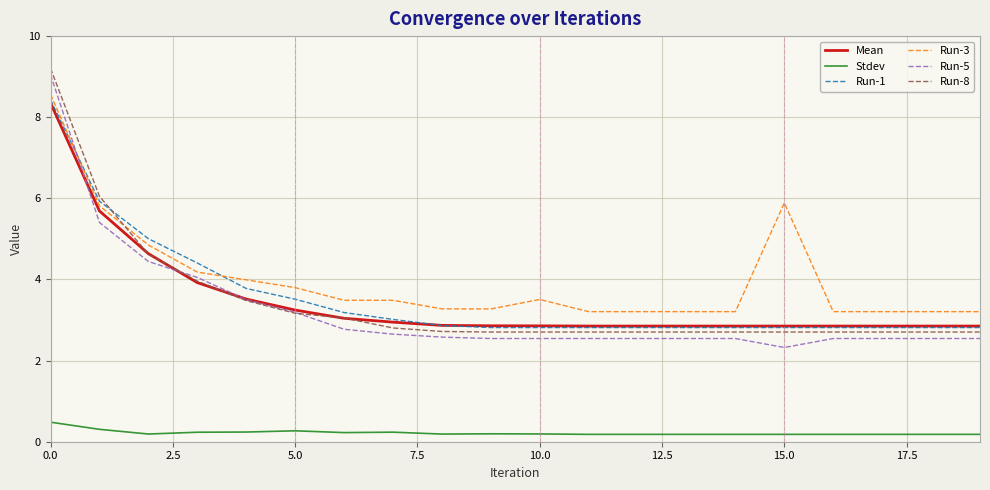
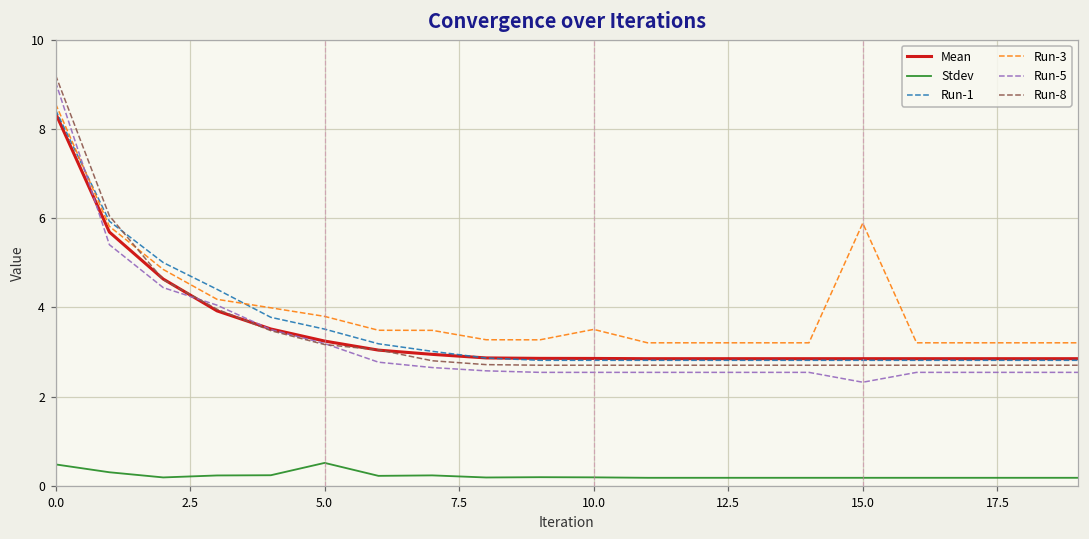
  {
    "Mean": {
      "0.0": 8.4
    },
    "Stdev": {
      "0.0": 0.5,
-     "5.0": 0.3,
+     "5.0": 0.5,
      "10.0": 0.2,
      "15.0": 0.2
    },
    "Run-1": {
      "0.0": 8.4,
      "5.0": 3.5
    },
    "Run-3": {
      "0.0": 8.6,
      "5.0": 3.8,
      "10.0": 3.5,
      "15.0": 5.9
    },
    "Run-5": {
      "0.0": 9.0,
      "10.0": 2.5,
      "15.0": 2.3
    },
    "Run-8": {
      "0.0": 9.2,
      "10.0": 2.7,
      "15.0": 2.7
    }
  }
